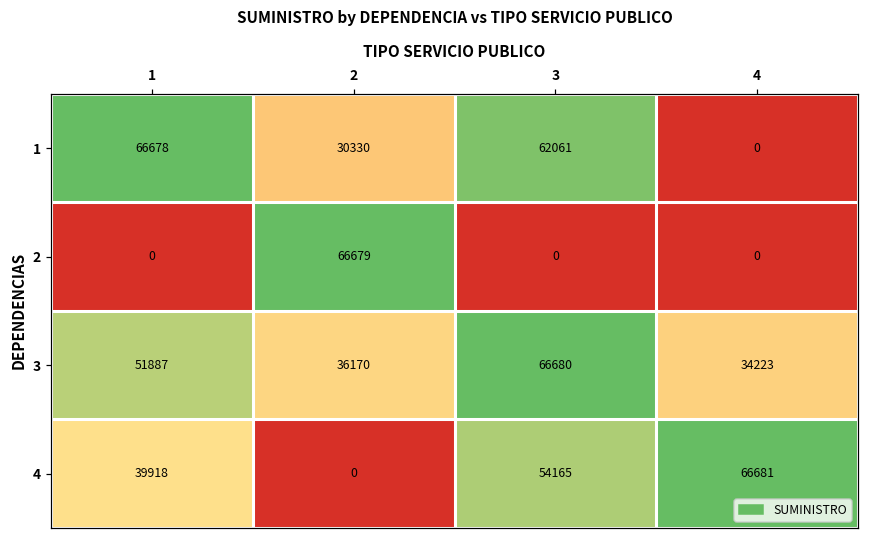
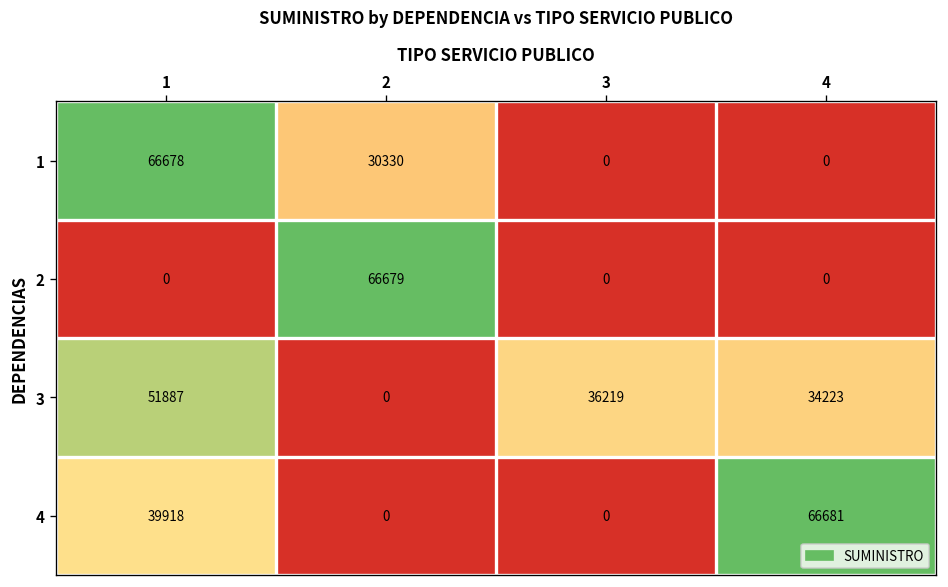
  {
    "1": {
      "1": 66678,
      "2": 30330,
-     "3": 62061,
+     "3": 0,
      "4": 0
    },
    "2": {
      "1": 0,
      "2": 66679,
      "3": 0,
      "4": 0
    },
    "3": {
      "1": 51887,
-     "2": 36170,
-     "3": 66680,
+     "2": 0,
+     "3": 36219,
      "4": 34223
    },
    "4": {
      "1": 39918,
      "2": 0,
-     "3": 54165,
+     "3": 0,
      "4": 66681
    }
  }
